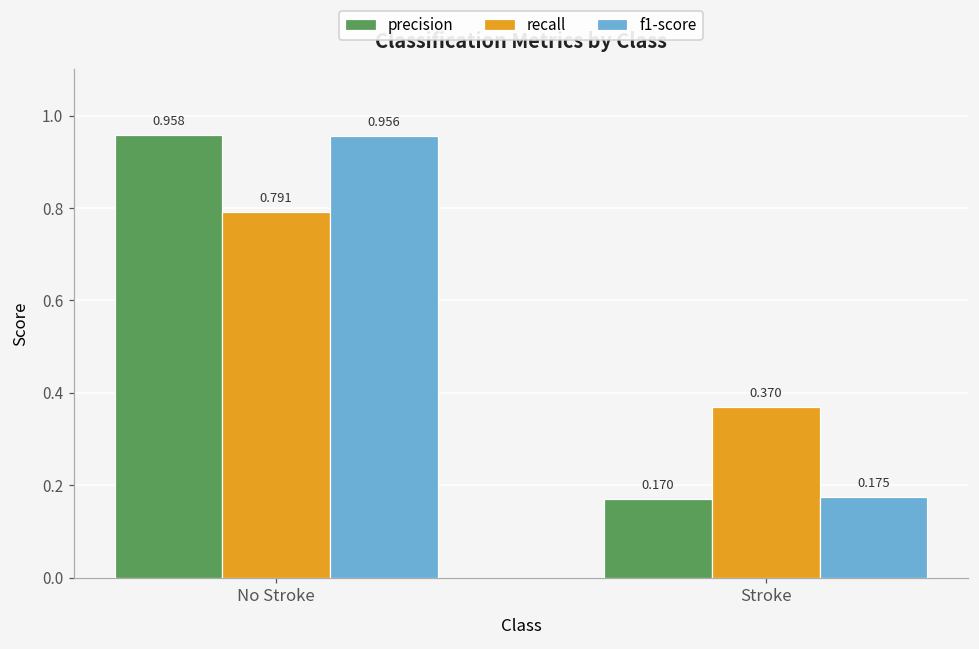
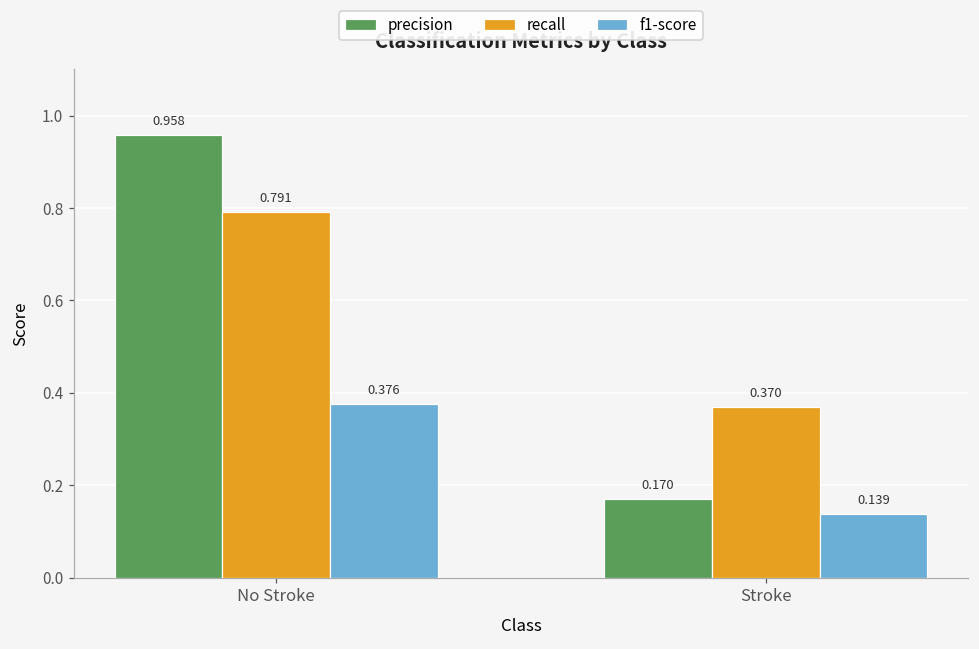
  {
    "precision": {
      "No Stroke": 0.958,
      "Stroke": 0.170
    },
    "recall": {
      "No Stroke": 0.791,
      "Stroke": 0.370
    },
    "f1-score": {
-     "No Stroke": 0.956,
-     "Stroke": 0.175
+     "No Stroke": 0.376,
+     "Stroke": 0.139
    }
  }
